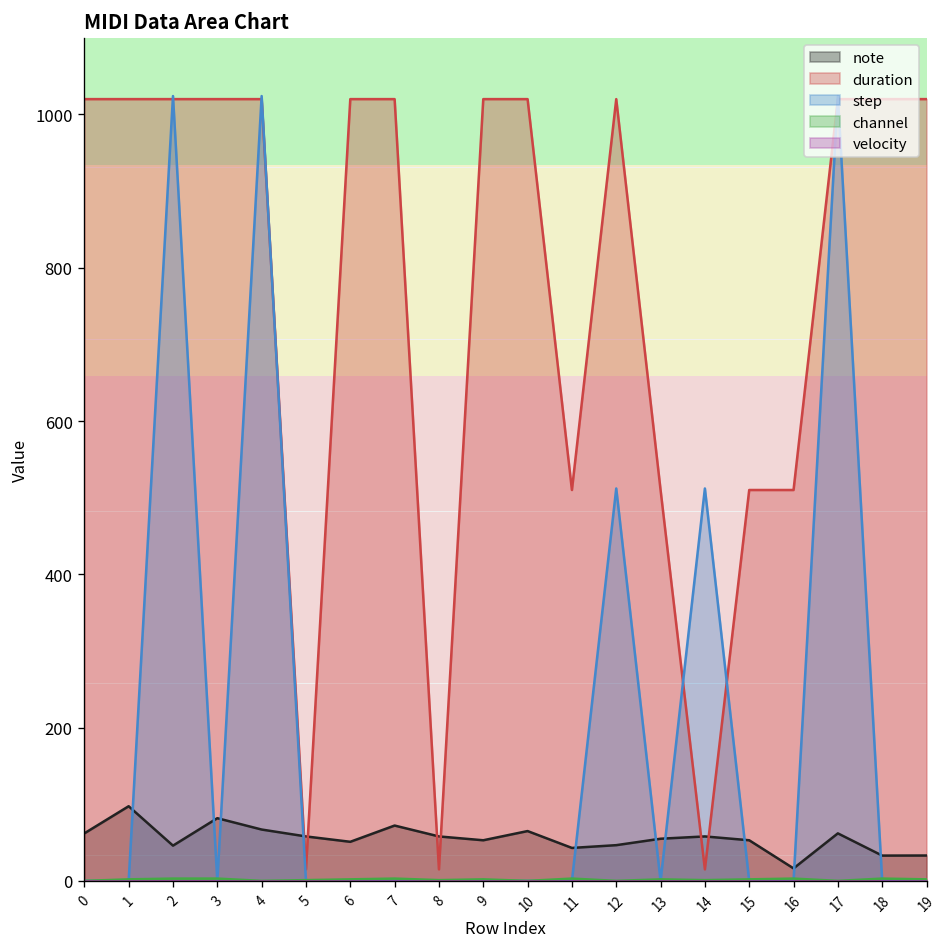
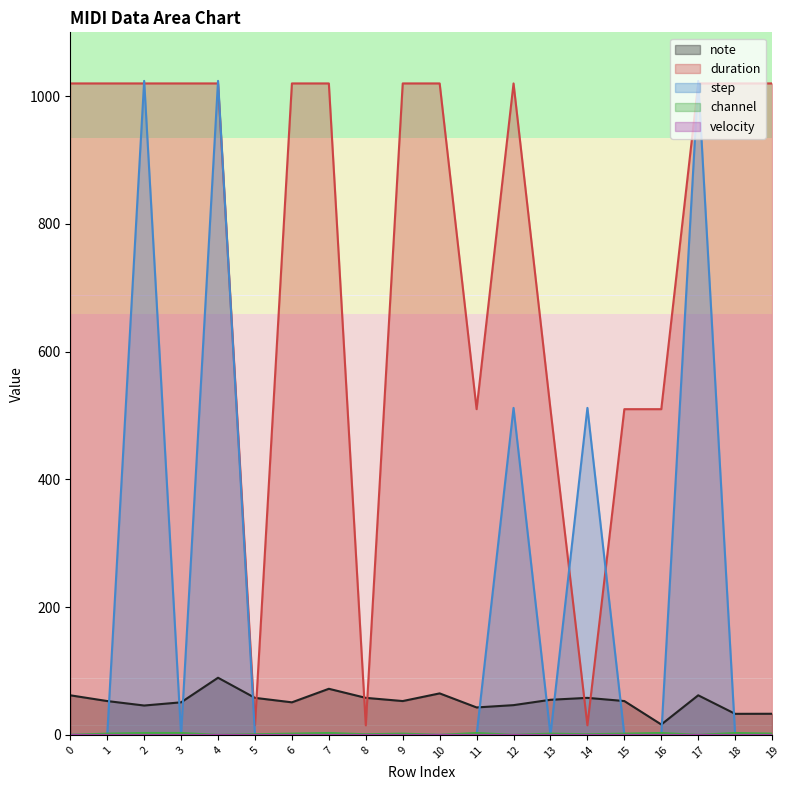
  {
    "note": {
      "0": 60,
-     "1": 100,
+     "1": 50,
      "2": 50,
-     "3": 80,
-     "4": 70,
+     "3": 50,
+     "4": 90,
      "5": 60,
      "6": 50,
      "7": 70,
      "8": 60,
      "9": 50,
      "10": 70,
      "11": 40,
      "12": 50,
      "13": 60,
      "14": 60,
      "15": 50,
      "16": 20,
      "17": 60,
      "18": 30,
      "19": 30
    },
    "step": {
      "12": 510,
      "14": 510
    }
  }
